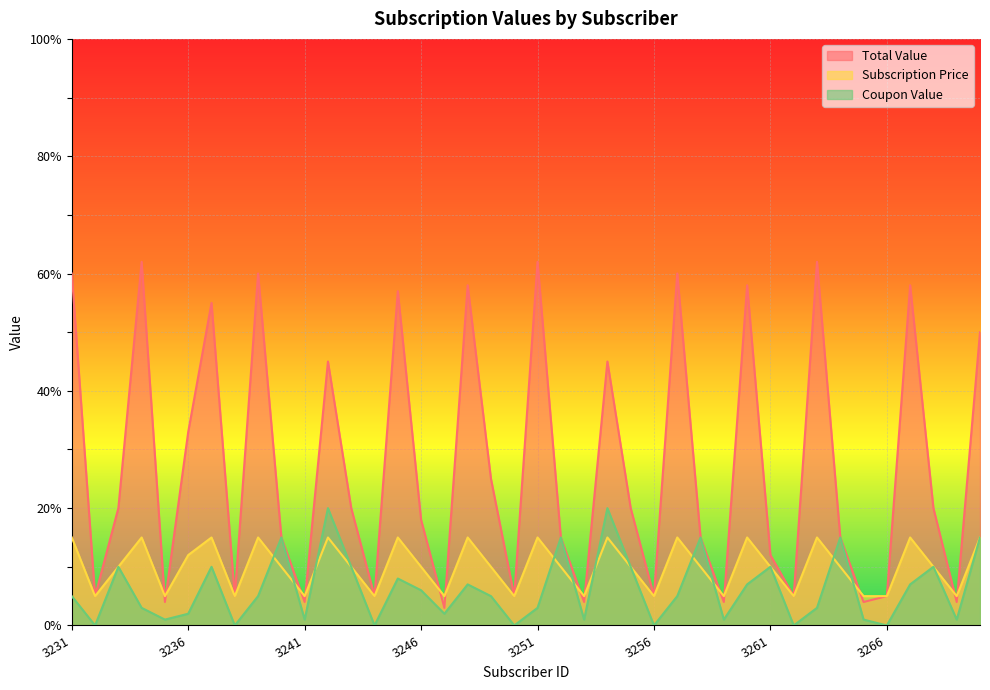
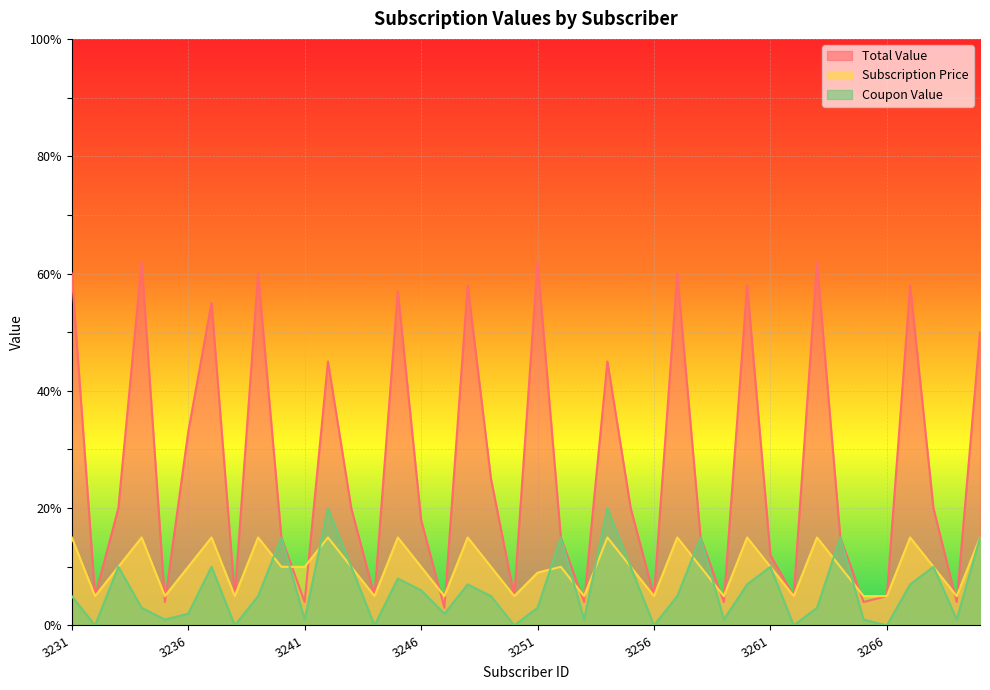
  {
    "Total Value": {
      "3231": "60%",
      "3236": "33%",
      "3241": "4%",
      "3246": "18%",
      "3251": "62%",
      "3261": "12%"
    },
    "Subscription Price": {
      "3231": "15%",
-     "3236": "12%",
-     "3241": "5%",
+     "3236": "10%",
+     "3241": "10%",
      "3246": "10%",
-     "3251": "15%"
+     "3251": "9%"
    },
    "Coupon Value": {
      "3231": "5%",
      "3236": "2%",
      "3241": "1%",
      "3246": "6%",
      "3251": "3%",
      "3256": "0%",
      "3266": "0%"
    }
  }
